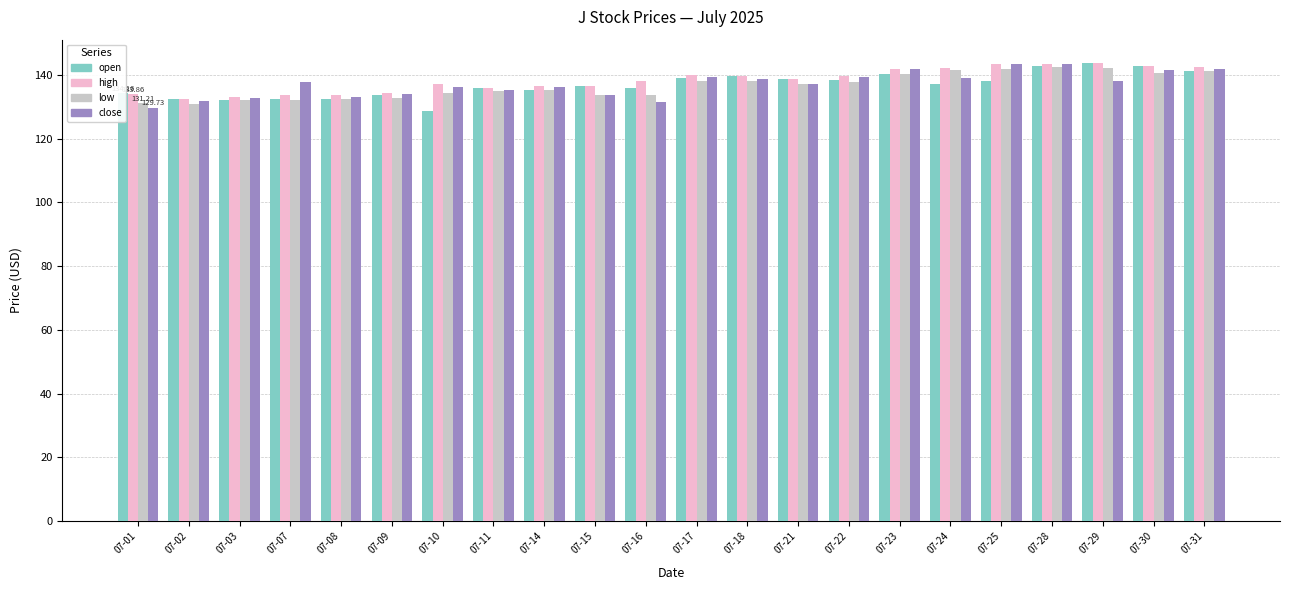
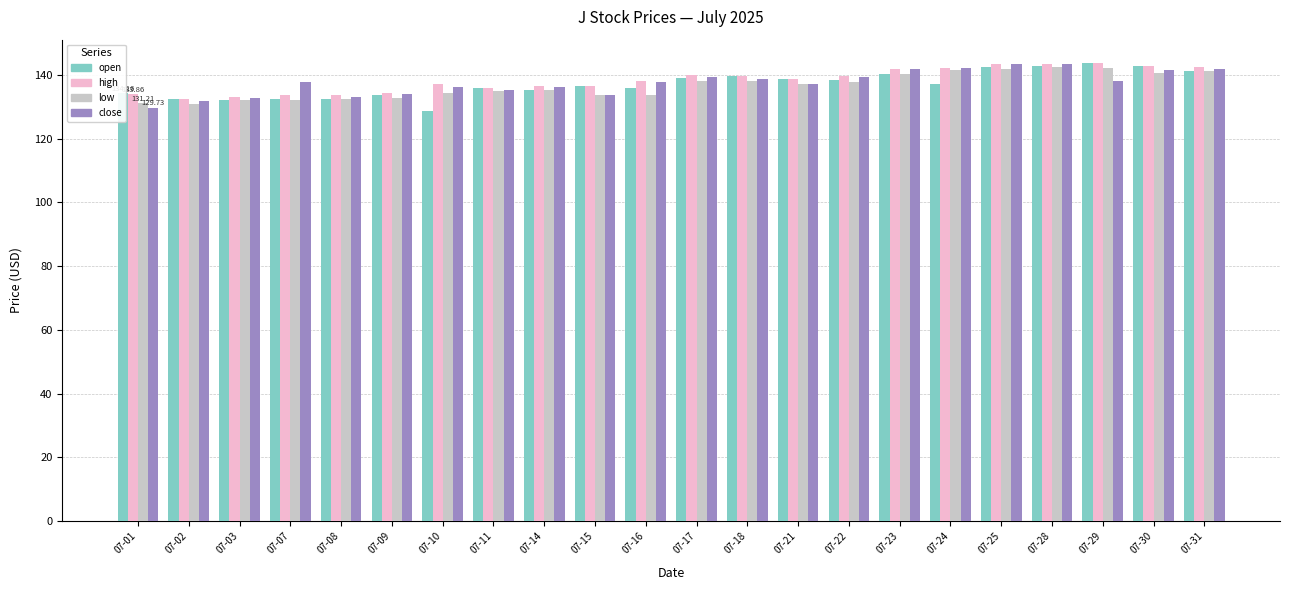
  {
    "open": {
      "07-02": 133,
      "07-03": 132,
      "07-07": 133,
      "07-08": 133,
      "07-09": 134,
      "07-10": 129,
      "07-11": 136,
      "07-14": 135,
      "07-15": 136,
      "07-16": 136,
      "07-17": 139,
      "07-18": 140,
      "07-21": 139,
      "07-22": 138,
      "07-23": 140,
      "07-24": 137,
-     "07-25": 138,
+     "07-25": 142,
      "07-28": 143,
      "07-29": 144,
      "07-30": 143,
      "07-31": 141
    },
    "close": {
      "07-02": 132,
      "07-03": 133,
      "07-07": 138,
      "07-08": 133,
      "07-09": 134,
      "07-10": 136,
      "07-11": 135,
      "07-14": 136,
      "07-15": 134,
-     "07-16": 132,
+     "07-16": 138,
      "07-17": 139,
      "07-18": 139,
      "07-21": 137,
      "07-22": 139,
      "07-23": 142,
-     "07-24": 139,
+     "07-24": 142,
      "07-25": 143,
      "07-28": 143,
      "07-29": 138,
      "07-30": 141,
      "07-31": 142
    }
  }
